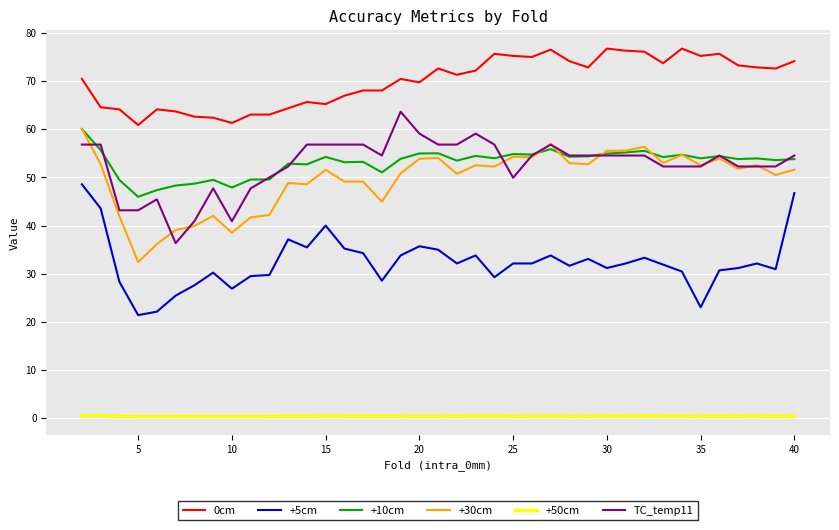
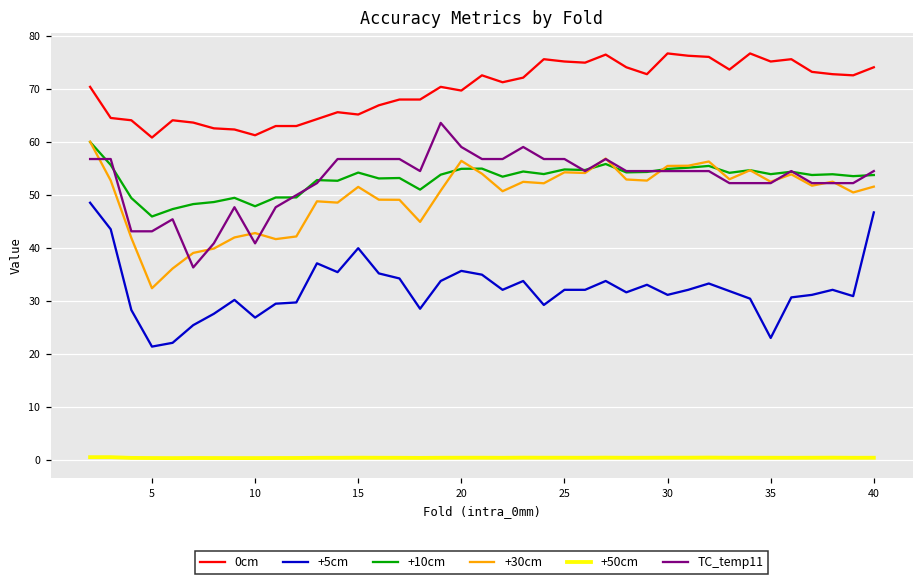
  {
    "0cm": {
      "5": 61,
      "10": 61,
      "15": 65,
      "20": 70,
      "25": 75,
      "30": 77,
      "35": 75,
      "40": 74
    },
    "+5cm": {
      "5": 21,
      "10": 27,
      "15": 40,
      "20": 36,
      "25": 32,
      "30": 31,
      "35": 23,
      "40": 47
    },
    "+10cm": {
      "5": 46,
      "10": 48,
      "15": 54,
      "20": 55,
      "25": 55,
      "35": 54,
      "40": 54
    },
    "+30cm": {
      "5": 32,
-     "10": 39,
+     "10": 43,
      "15": 52,
-     "20": 54,
+     "20": 56,
      "25": 54,
      "30": 56,
      "40": 52
    },
    "+50cm": {
      "5": 0,
      "10": 0,
      "15": 0,
      "20": 0,
      "25": 0,
      "30": 0,
      "35": 0,
      "40": 0
    },
    "TC_temp11": {
      "5": 43,
      "10": 41,
      "15": 57,
      "20": 59,
-     "25": 50,
+     "25": 57,
      "40": 55
    }
  }
